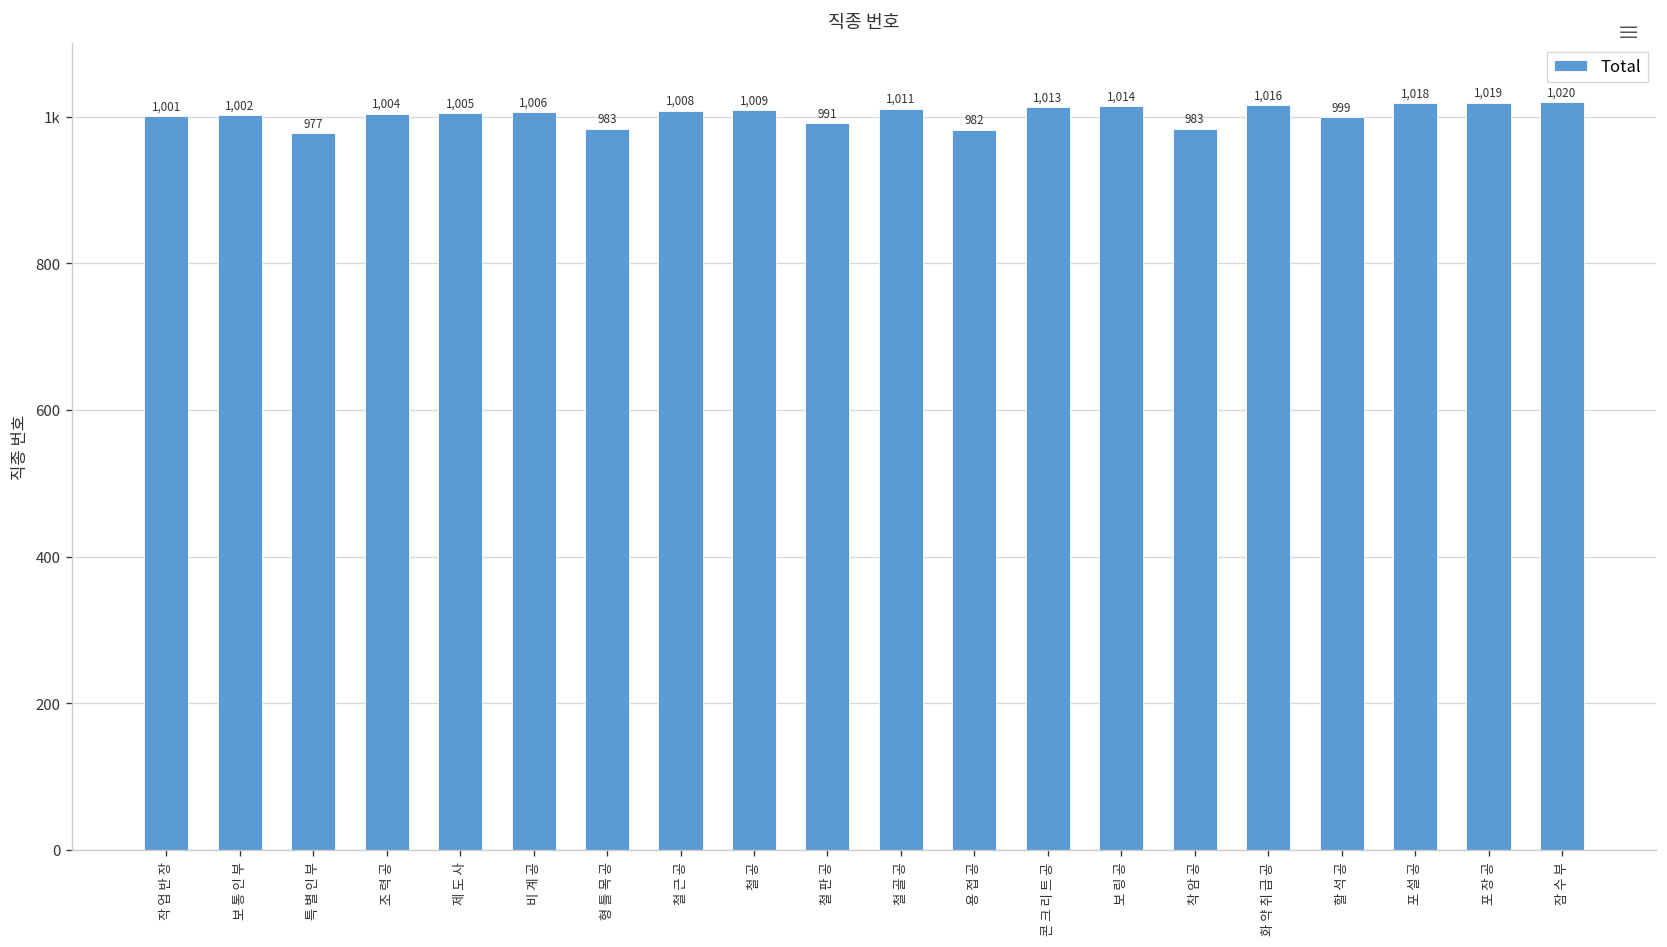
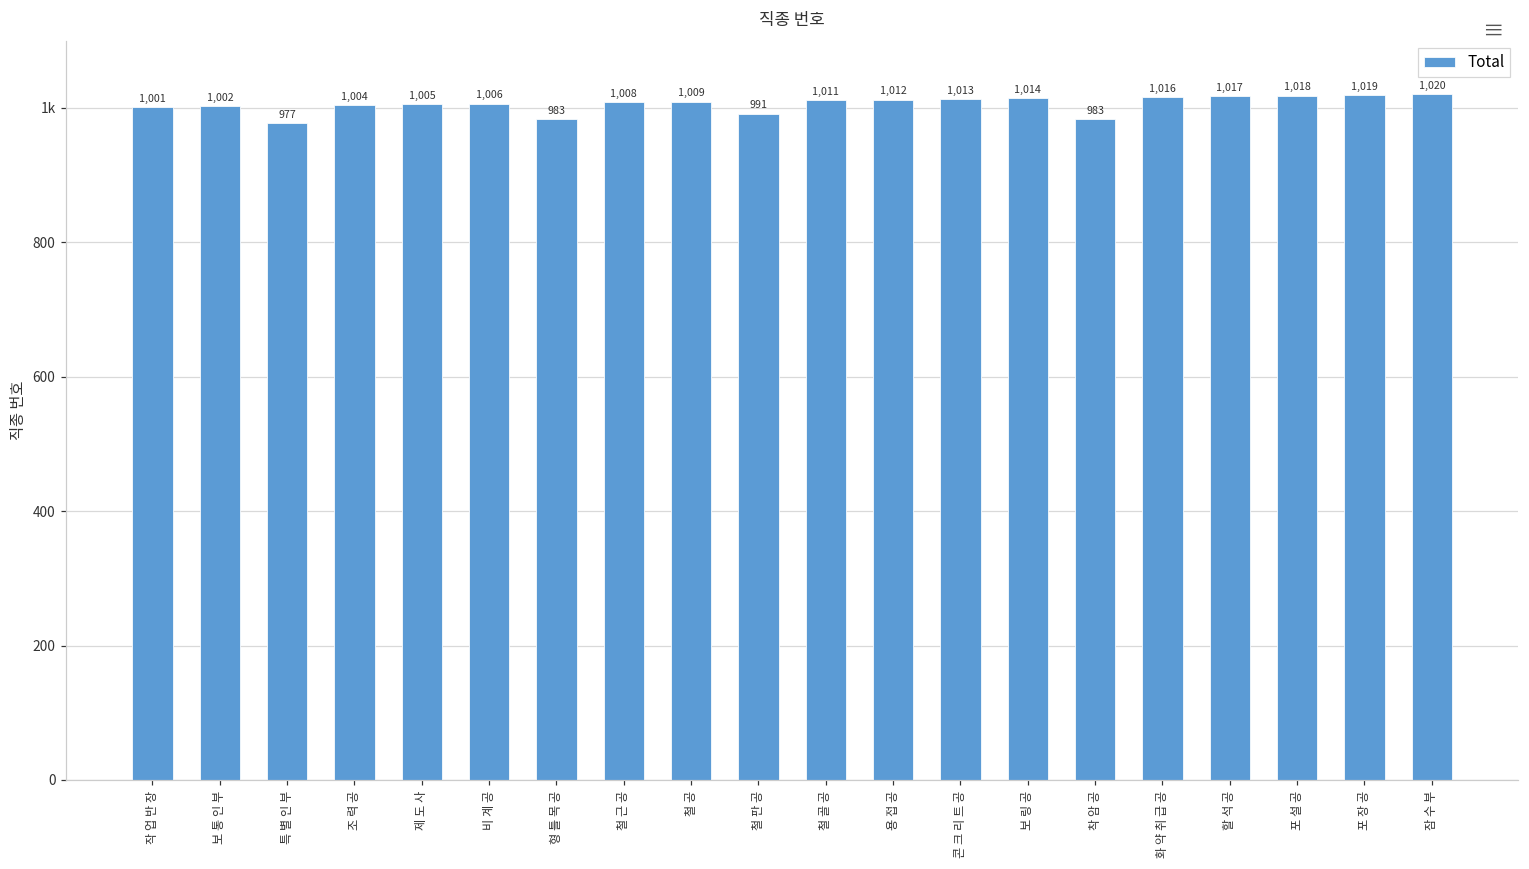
  {
    "작 업 반 장": "1,001",
    "보 통 인 부": "1,002",
    "특 별 인 부": "977",
    "조 력 공": "1,004",
    "제 도 사": "1,005",
    "비 계 공": "1,006",
    "형 틀 목 공": "983",
    "철 근 공": "1,008",
    "철 공": "1,009",
    "철 판 공": "991",
    "철 골 공": "1,011",
-   "용 접 공": "982",
+   "용 접 공": "1,012",
    "콘 크 리 트 공": "1,013",
    "보 링 공": "1,014",
    "착 암 공": "983",
    "화 약 취 급 공": "1,016",
-   "할 석 공": "999",
+   "할 석 공": "1,017",
    "포 설 공": "1,018",
    "포 장 공": "1,019",
    "잠 수 부": "1,020"
  }
